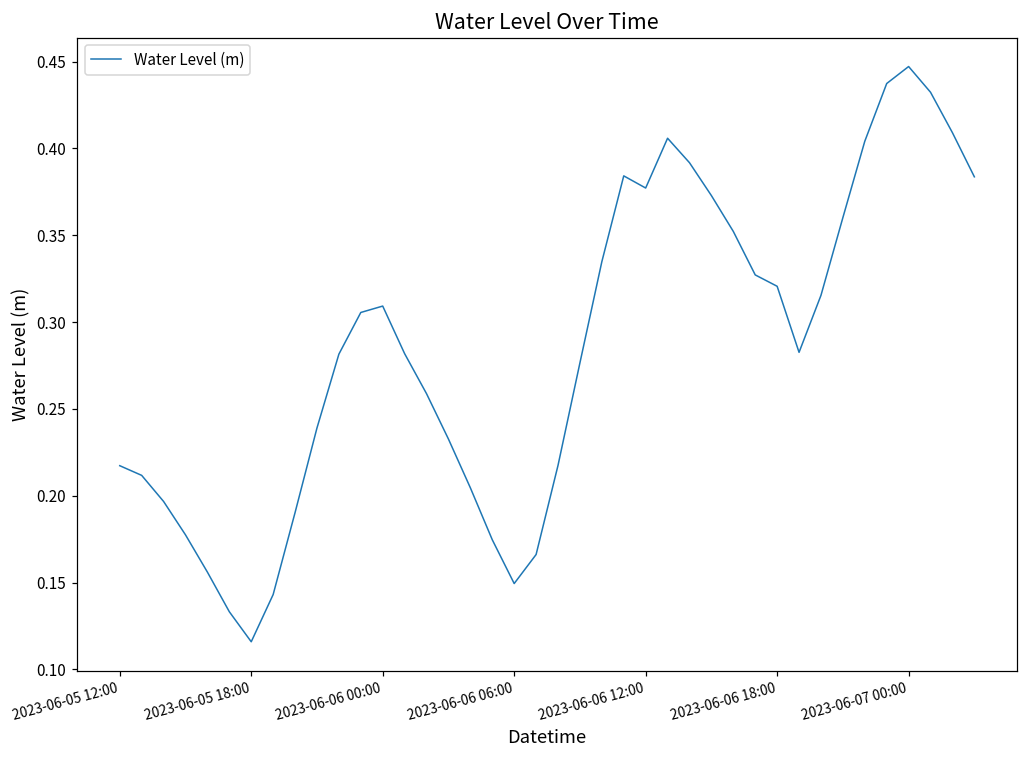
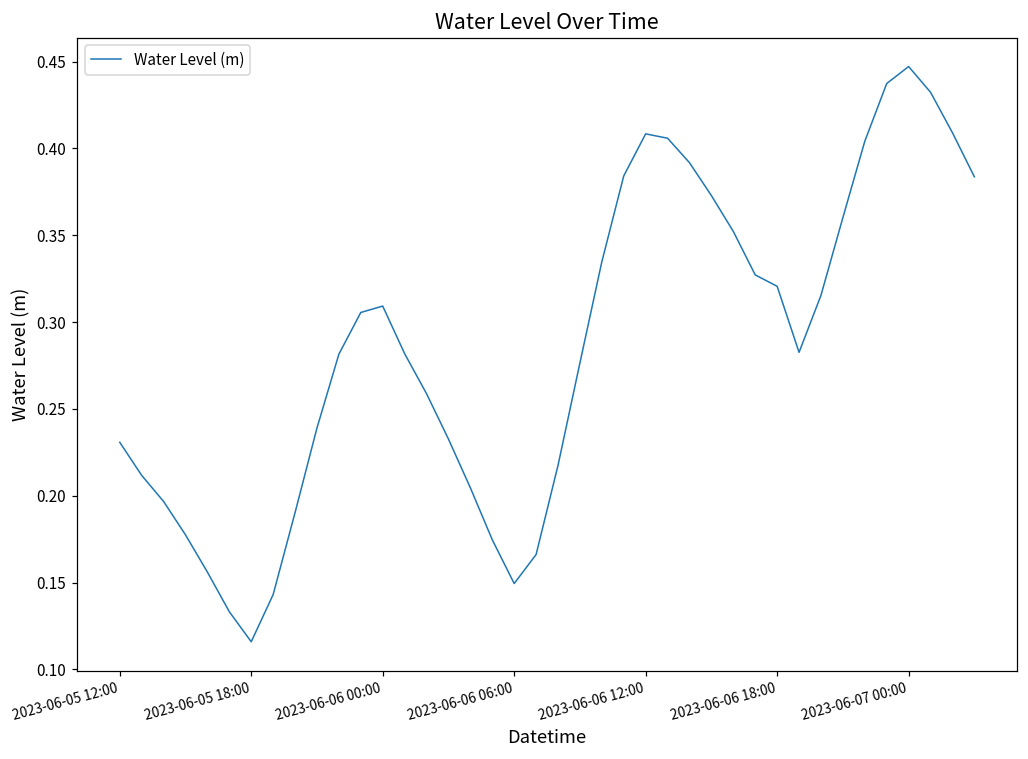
  {
-   "2023-06-05 12:00": 0.217,
+   "2023-06-05 12:00": 0.231,
    "2023-06-05 18:00": 0.116,
    "2023-06-06 00:00": 0.309,
    "2023-06-06 06:00": 0.149,
-   "2023-06-06 12:00": 0.377,
+   "2023-06-06 12:00": 0.408,
    "2023-06-06 18:00": 0.321,
    "2023-06-07 00:00": 0.447
  }
